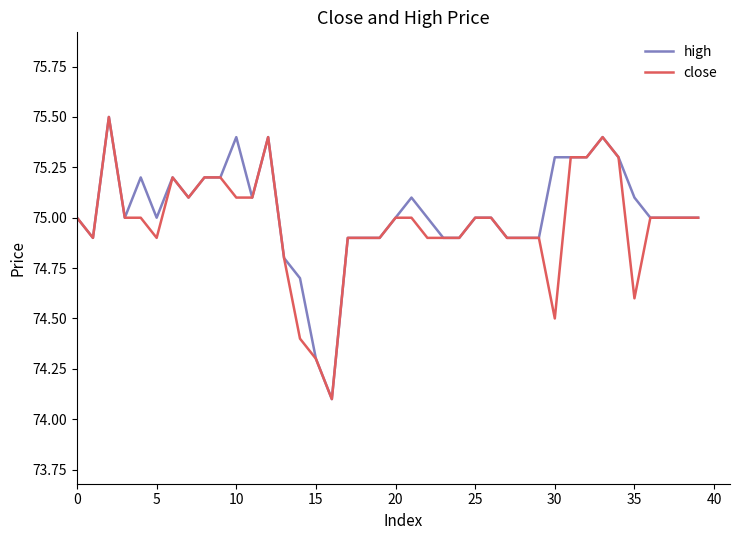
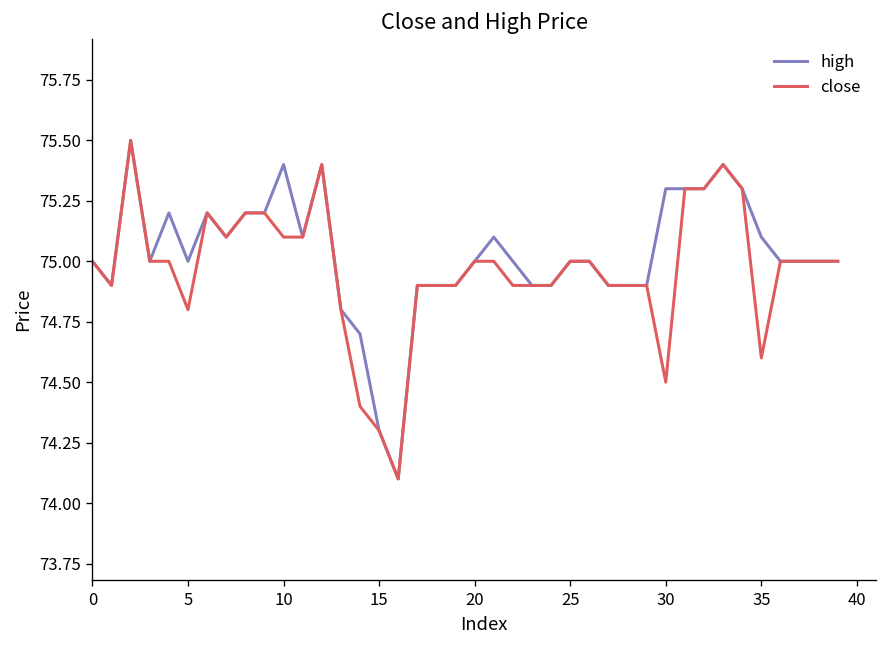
  {
    "high": {
      "5": 75.0,
      "10": 75.4,
      "30": 75.3,
      "35": 75.1
    },
    "close": {
-     "5": 74.9,
+     "5": 74.8,
      "10": 75.1,
      "30": 74.5,
      "35": 74.6
    }
  }
